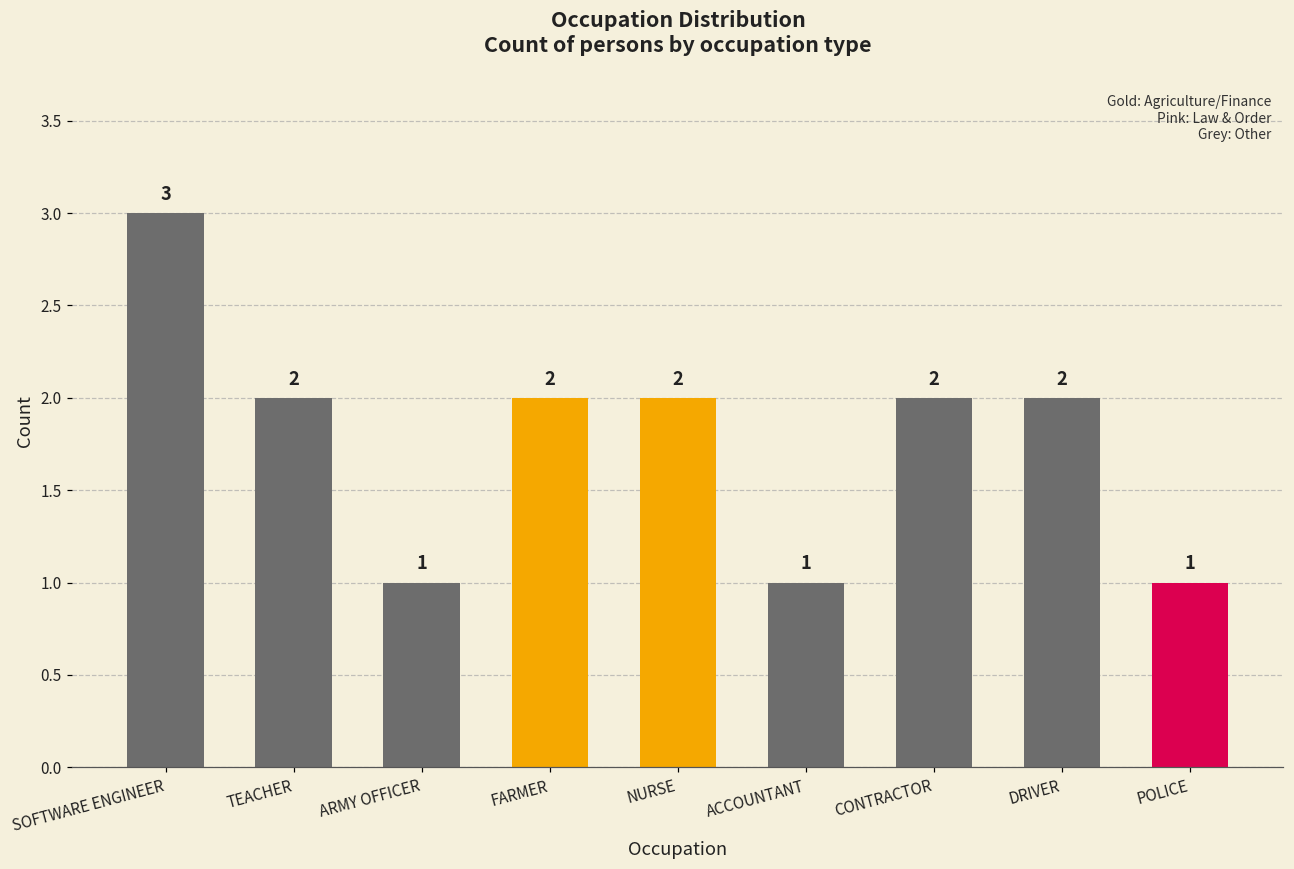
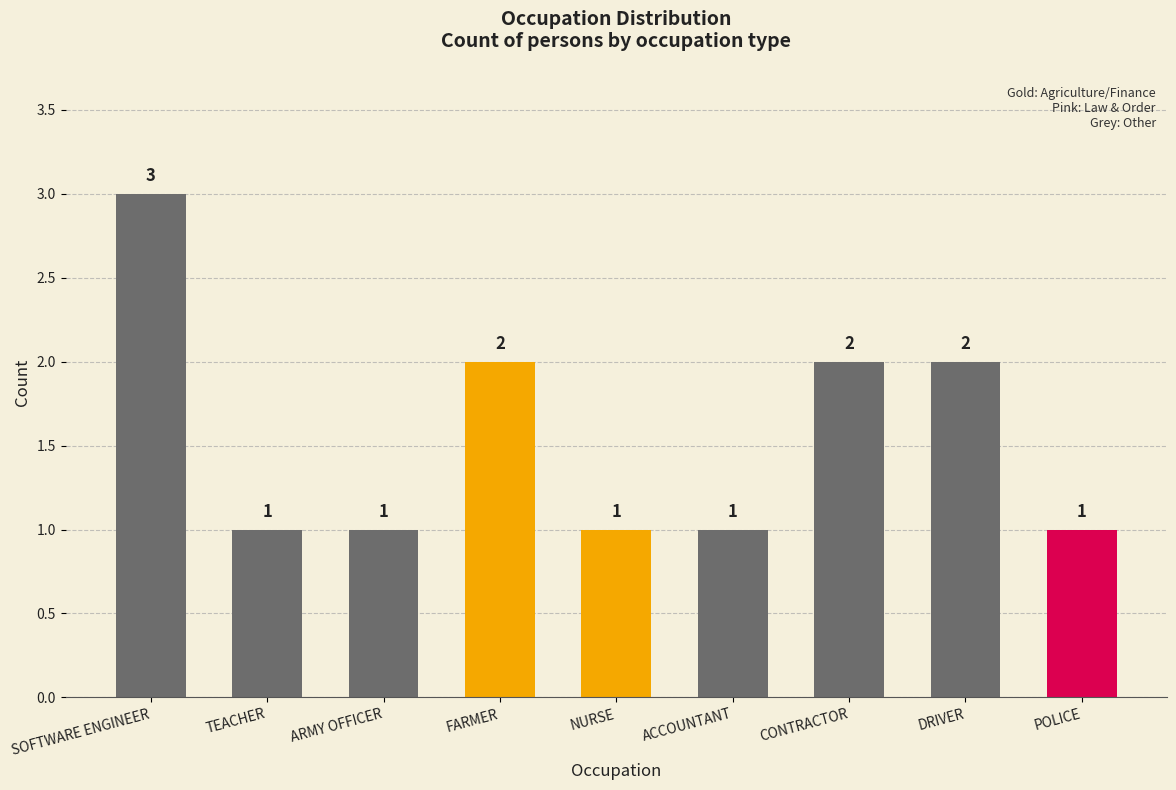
  {
    "SOFTWARE ENGINEER": 3,
-   "TEACHER": 2,
+   "TEACHER": 1,
    "ARMY OFFICER": 1,
    "FARMER": 2,
-   "NURSE": 2,
+   "NURSE": 1,
    "ACCOUNTANT": 1,
    "CONTRACTOR": 2,
    "DRIVER": 2,
    "POLICE": 1
  }
